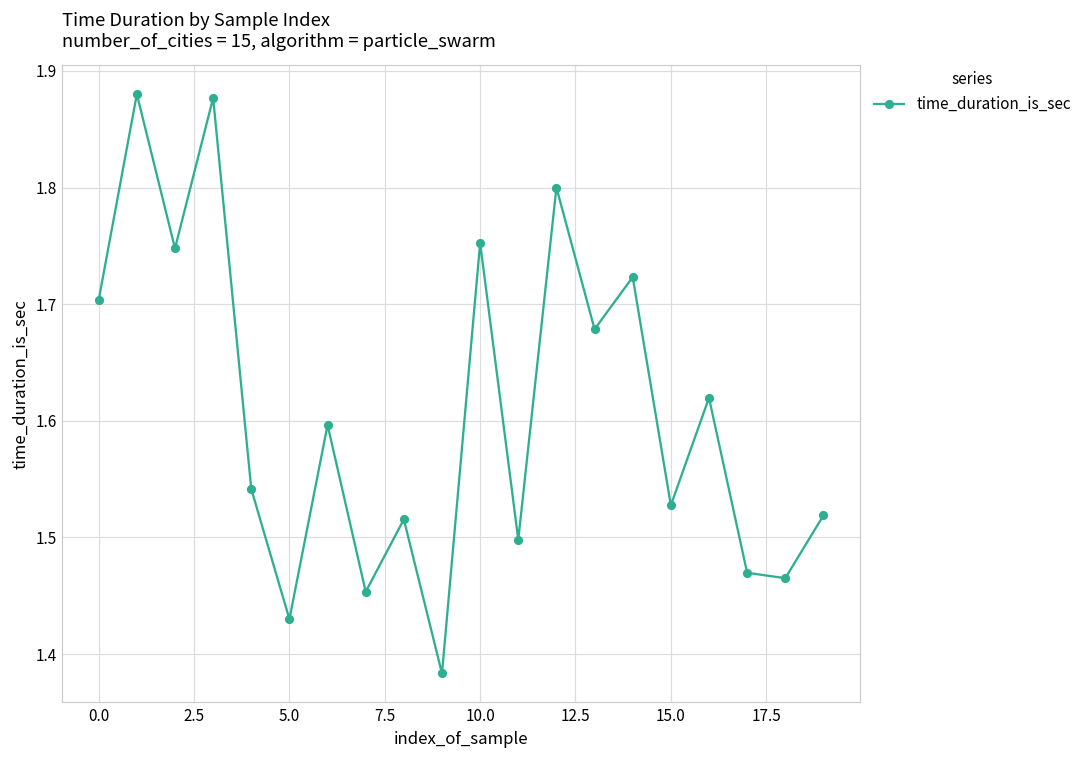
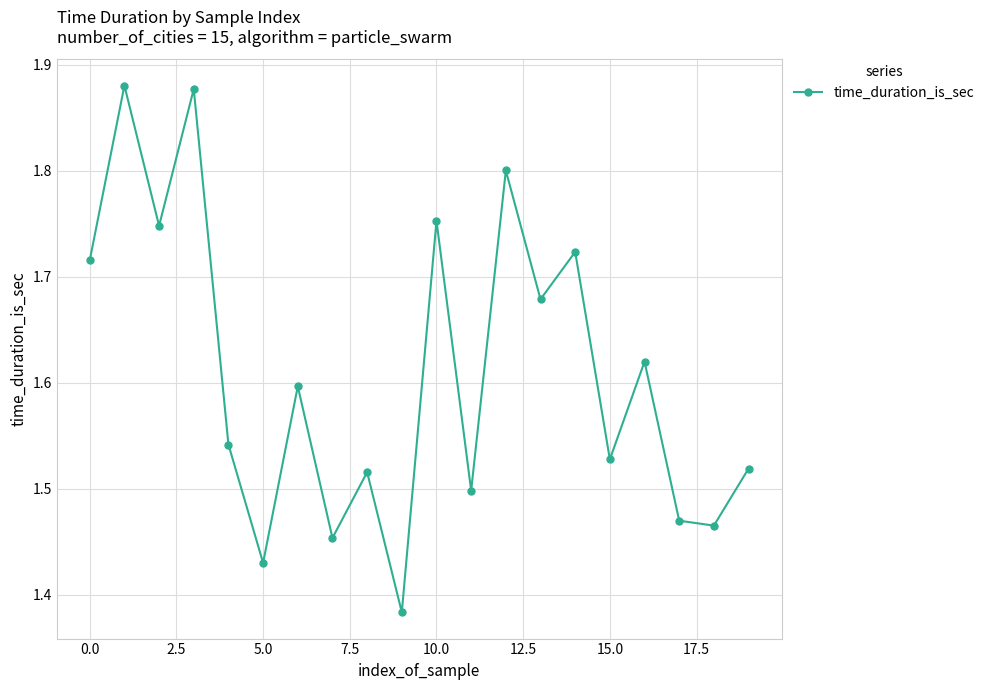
  {
-   "0.0": 1.704,
+   "0.0": 1.715,
    "5.0": 1.430,
    "10.0": 1.753,
    "15.0": 1.528
  }
